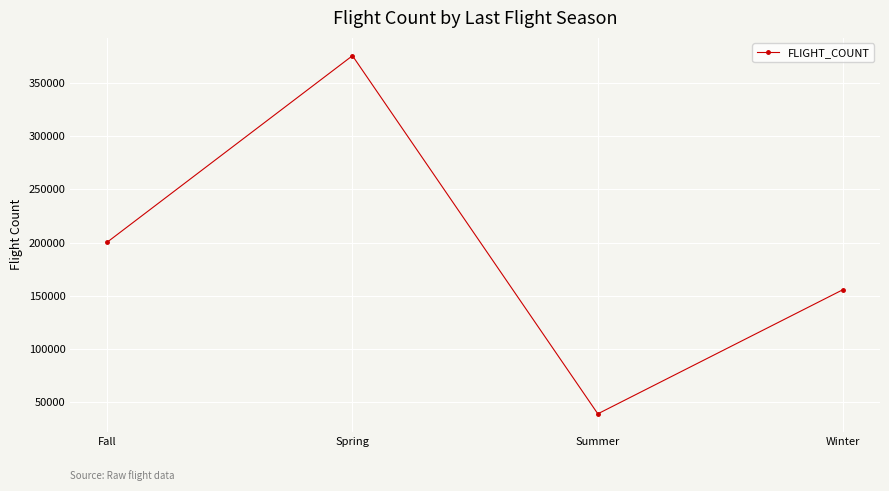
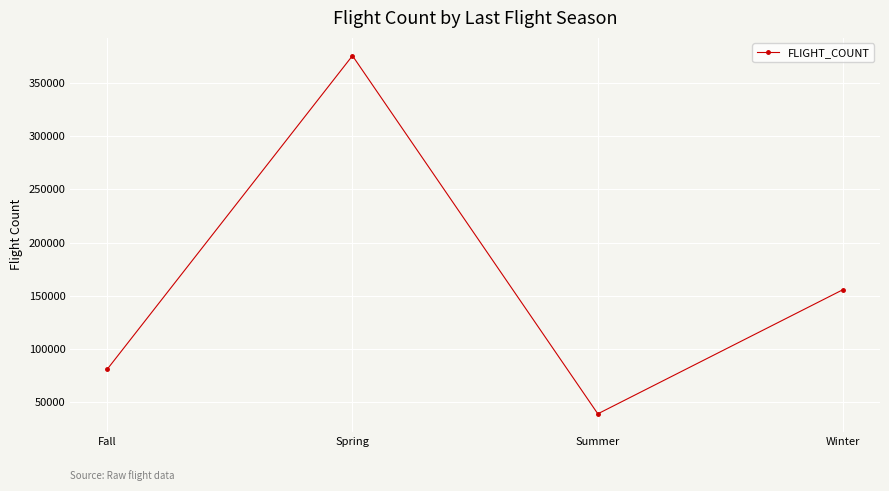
  {
-   "Fall": 200000,
+   "Fall": 81000,
    "Spring": 375000,
    "Summer": 39000,
    "Winter": 156000
  }
